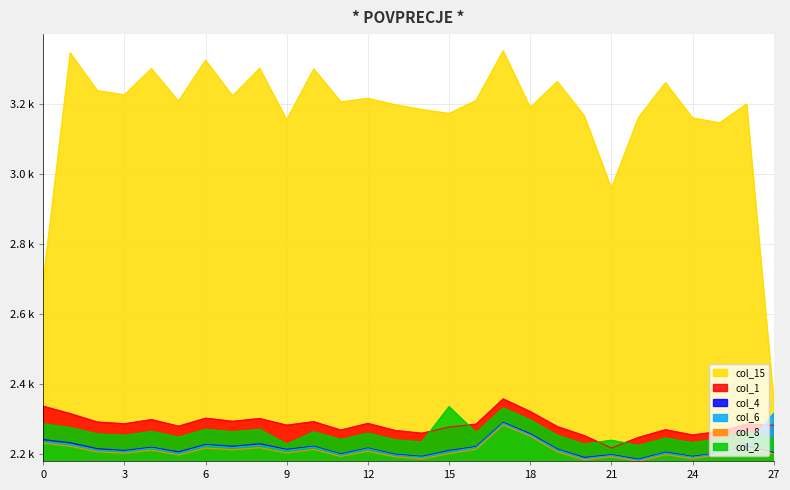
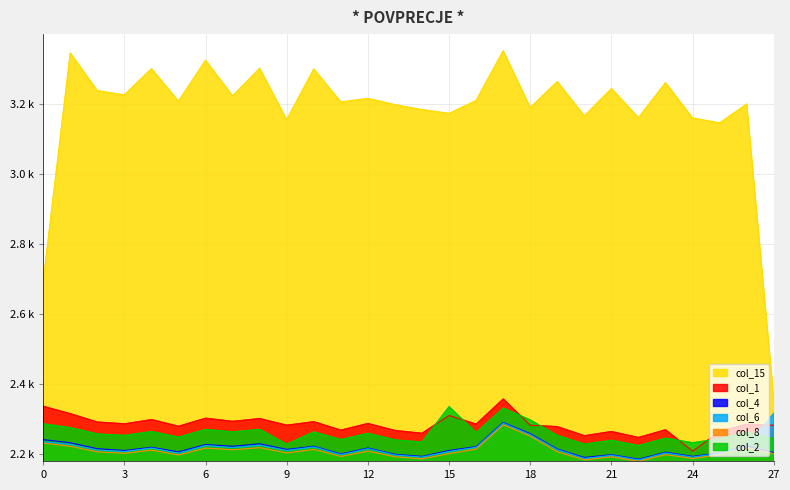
  {
    "col_15": {
      "0": 2690,
      "3": 3230,
      "6": 3330,
      "9": 3160,
      "12": 3220,
      "15": 3170,
      "18": 3190,
-     "21": 2960,
+     "21": 3240,
      "24": 3160,
      "27": 2360
    },
    "col_1": {
      "0": 2340,
      "3": 2290,
      "6": 2300,
      "9": 2280,
      "12": 2290,
-     "15": 2280,
-     "18": 2320,
-     "21": 2220,
-     "24": 2250,
+     "15": 2310,
+     "18": 2280,
+     "21": 2260,
+     "24": 2210,
      "27": 2280
    },
    "col_6": {
      "27": 2320
    },
    "col_2": {
      "0": 2290,
      "3": 2250,
      "6": 2270,
      "9": 2230,
      "12": 2260,
      "15": 2340,
      "18": 2300,
      "21": 2240,
      "24": 2230,
      "27": 2240
    }
  }
